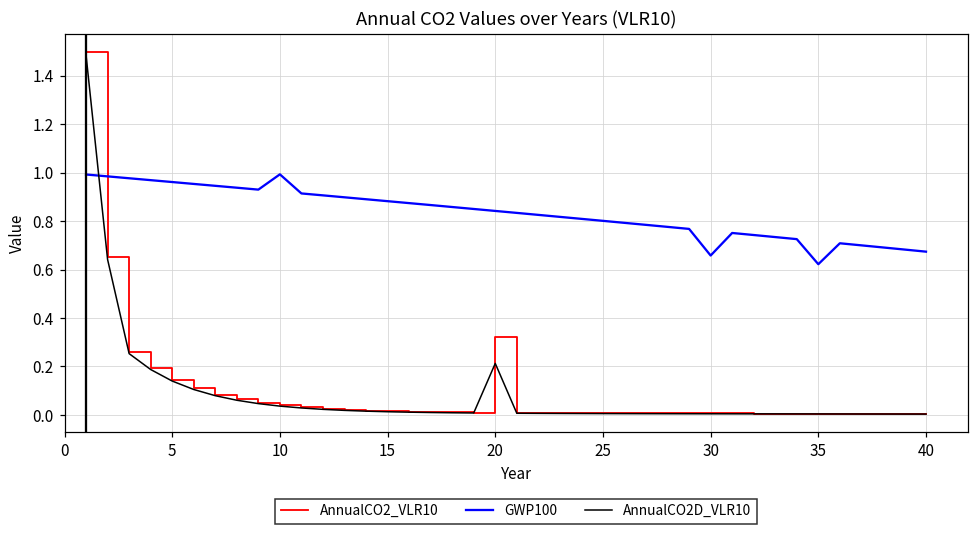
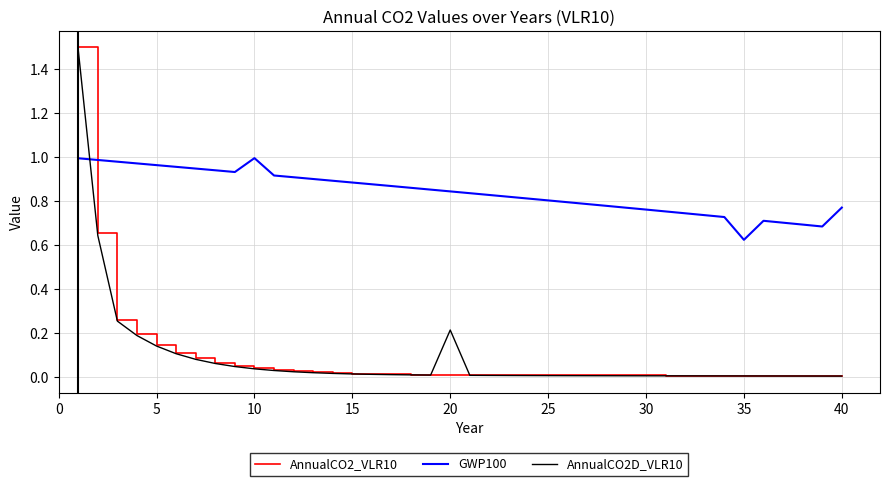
  {
    "AnnualCO2_VLR10": {
-     "20": 0.32
+     "20": 0.01
    },
    "GWP100": {
      "5": 0.96,
      "10": 0.99,
      "15": 0.88,
      "20": 0.84,
      "25": 0.80,
-     "30": 0.66,
+     "30": 0.76,
      "35": 0.62,
-     "40": 0.67
+     "40": 0.77
    },
    "AnnualCO2D_VLR10": {
      "20": 0.21
    }
  }
